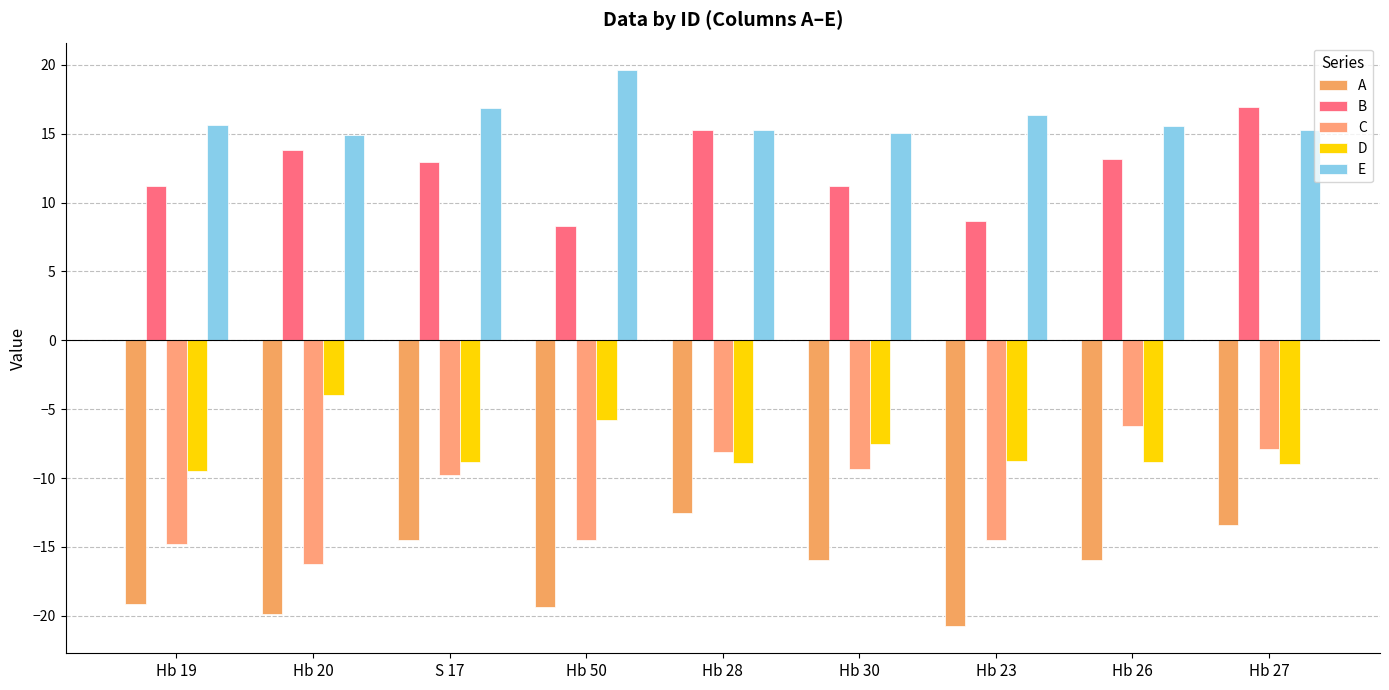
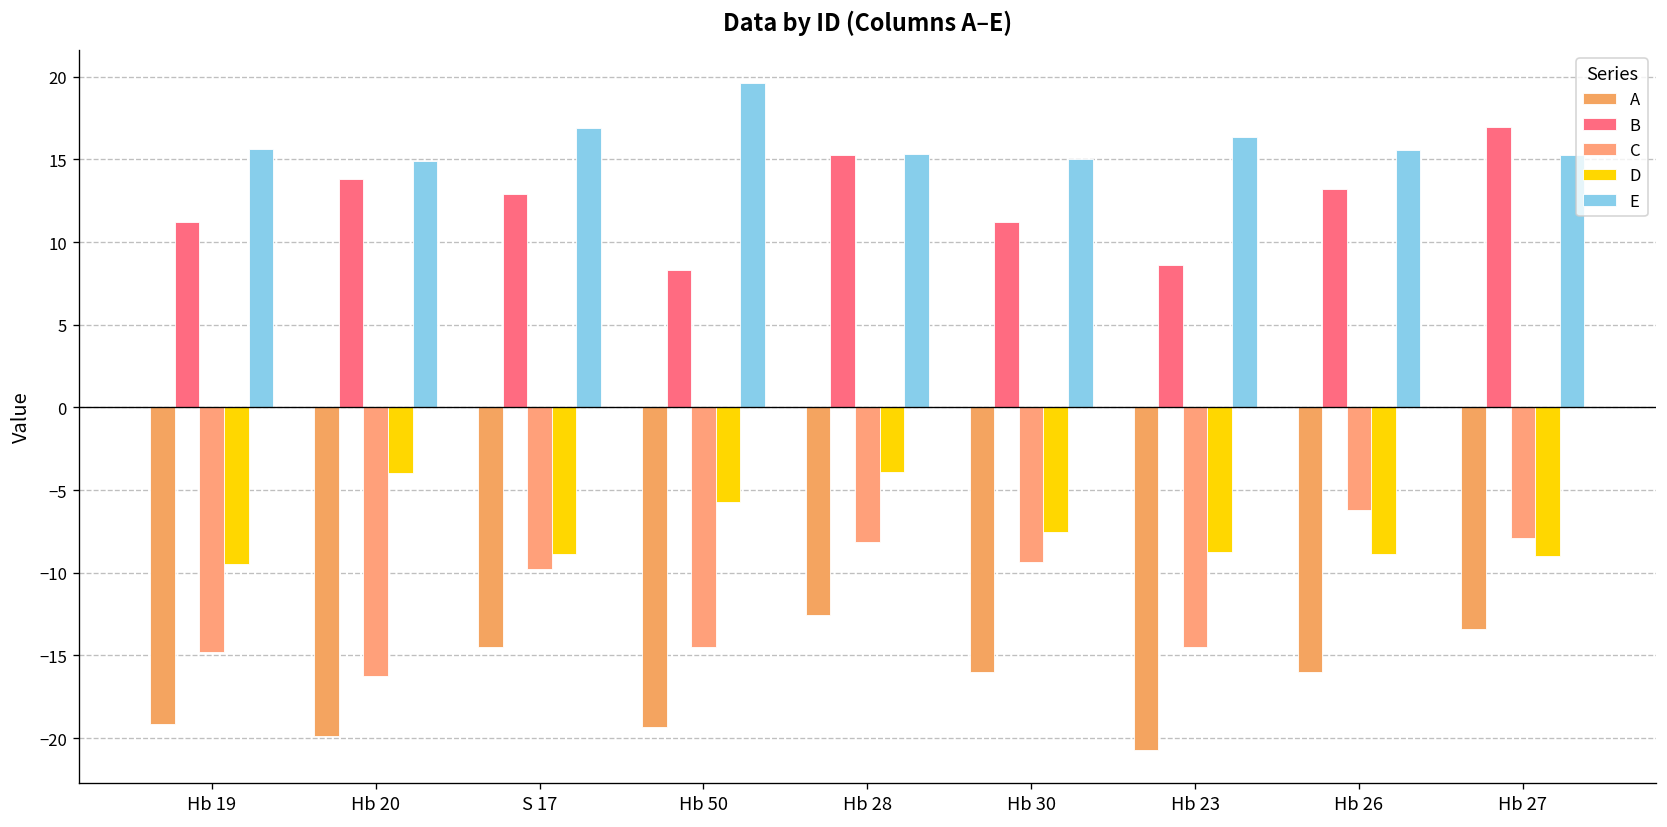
  {
    "D": {
      "Hb 19": -9.5,
      "Hb 20": -4.0,
      "S 17": -8.9,
      "Hb 50": -5.8,
-     "Hb 28": -8.9,
+     "Hb 28": -3.9,
      "Hb 30": -7.5,
      "Hb 23": -8.7,
      "Hb 26": -8.8,
      "Hb 27": -9.0
    },
    "E": {
      "Hb 19": 15.6,
      "Hb 20": 14.9,
      "S 17": 16.9,
      "Hb 50": 19.6,
      "Hb 28": 15.3,
      "Hb 30": 15.0,
      "Hb 23": 16.4,
      "Hb 26": 15.6,
      "Hb 27": 15.3
    }
  }
